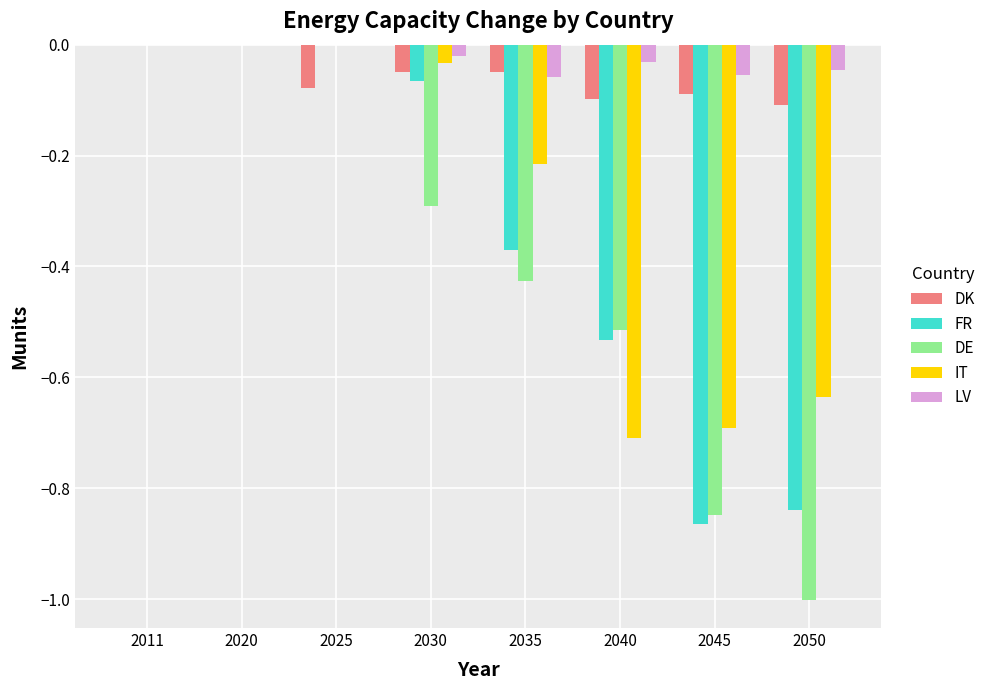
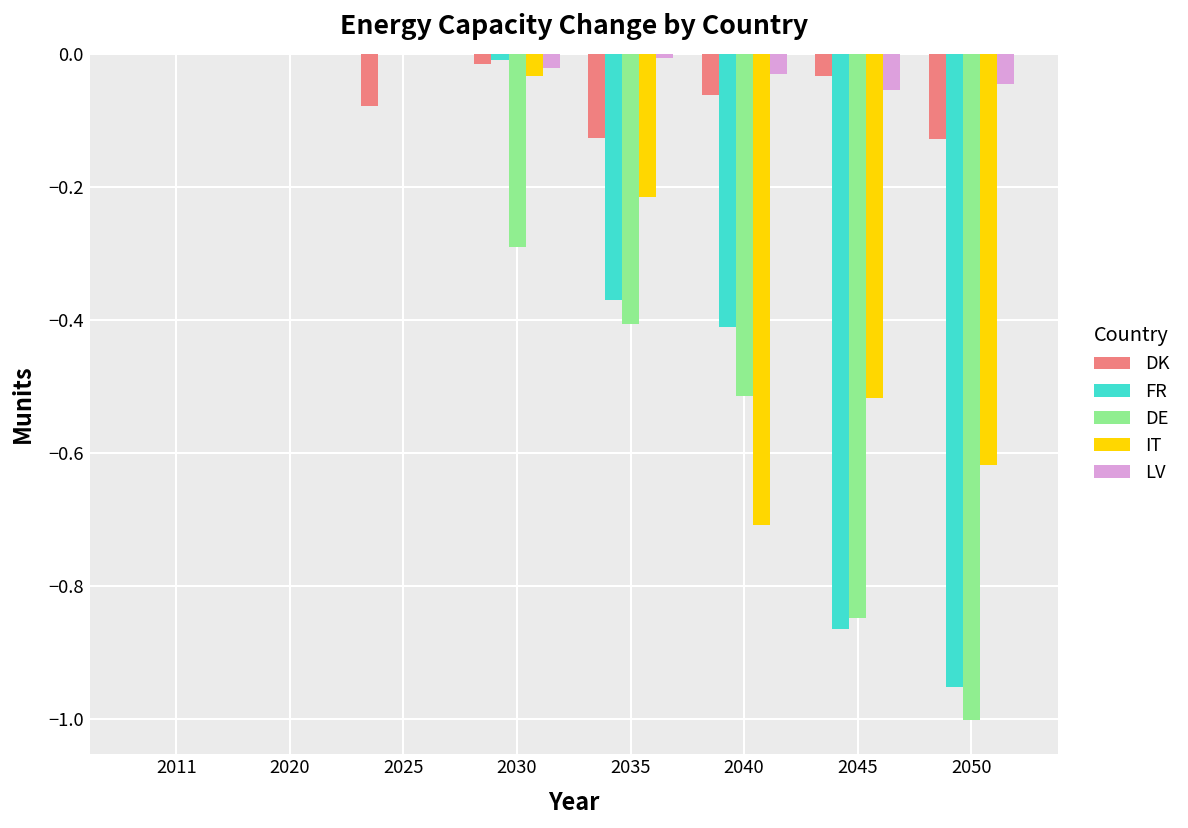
  {
    "DK": {
      "2011": 0.00,
      "2020": 0.00,
      "2025": -0.08,
-     "2030": -0.05,
-     "2035": -0.05,
-     "2040": -0.10,
-     "2045": -0.09,
-     "2050": -0.11
+     "2030": -0.02,
+     "2035": -0.13,
+     "2040": -0.06,
+     "2045": -0.03,
+     "2050": -0.13
    },
    "FR": {
      "2011": 0.00,
      "2020": 0.00,
      "2025": 0.00,
-     "2030": -0.07,
+     "2030": -0.01,
      "2035": -0.37,
-     "2040": -0.53,
+     "2040": -0.41,
      "2045": -0.87,
-     "2050": -0.84
+     "2050": -0.95
    },
    "DE": {
      "2011": 0.00,
      "2020": 0.00,
      "2025": 0.00,
      "2030": -0.29,
-     "2035": -0.43,
+     "2035": -0.41,
      "2040": -0.51,
      "2045": -0.85,
      "2050": -1.00
    },
    "IT": {
      "2011": 0.00,
      "2020": 0.00,
      "2025": 0.00,
      "2030": -0.03,
      "2035": -0.22,
      "2040": -0.71,
-     "2045": -0.69,
-     "2050": -0.64
+     "2045": -0.52,
+     "2050": -0.62
    },
    "LV": {
      "2011": 0.00,
      "2020": 0.00,
      "2025": 0.00,
      "2030": -0.02,
-     "2035": -0.06,
+     "2035": -0.01,
      "2040": -0.03,
      "2045": -0.05,
      "2050": -0.05
    }
  }
